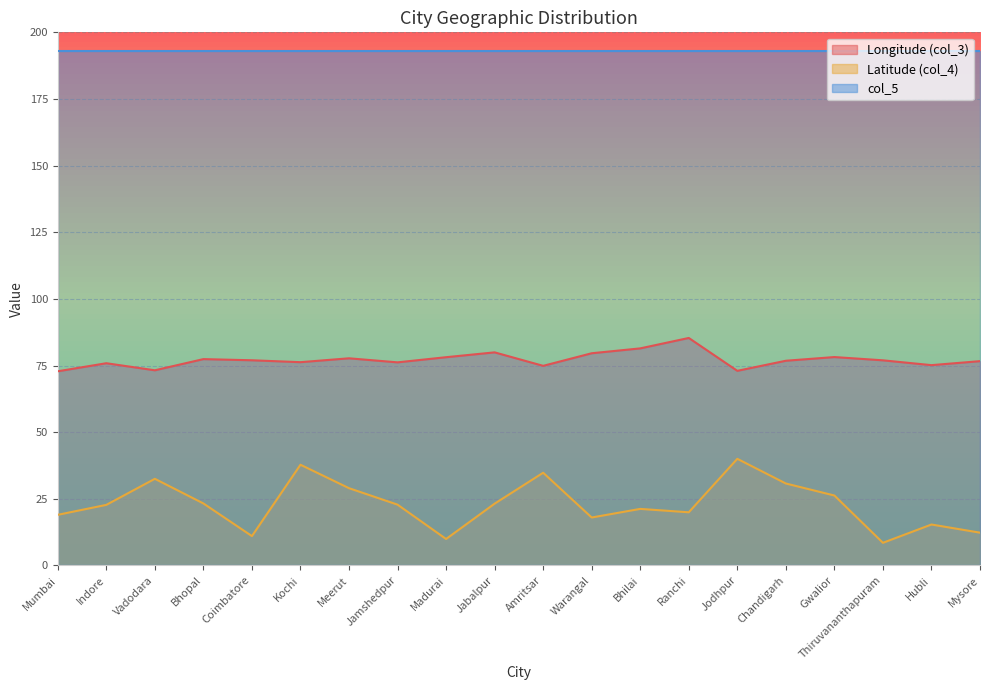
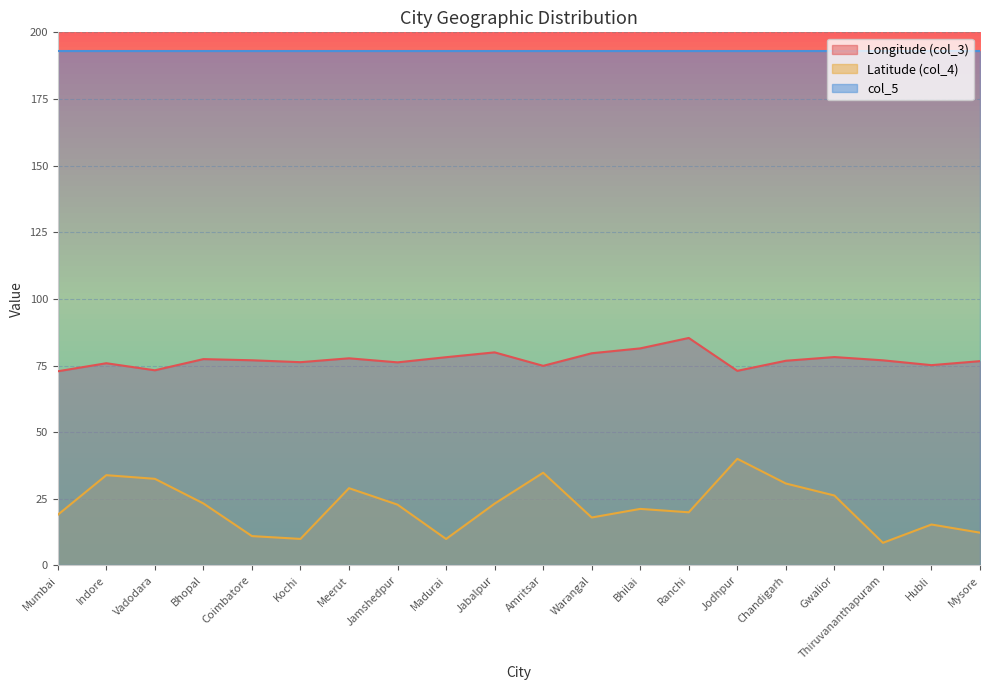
  {
    "Longitude (col_3)": {
      "Mumbai": 73,
      "Indore": 76,
      "Vadodara": 73,
      "Bhopal": 77,
      "Coimbatore": 77,
      "Kochi": 76,
      "Meerut": 78,
      "Jamshedpur": 76,
      "Madurai": 78,
      "Jabalpur": 80,
      "Amritsar": 75,
      "Warangal": 80,
      "Bhilai": 81,
      "Ranchi": 85,
      "Jodhpur": 73,
      "Chandigarh": 77,
      "Gwalior": 78,
      "Thiruvananthapuram": 77,
      "Hubli": 75,
      "Mysore": 77
    },
    "Latitude (col_4)": {
      "Mumbai": 19,
-     "Indore": 23,
+     "Indore": 34,
      "Vadodara": 32,
      "Bhopal": 23,
      "Coimbatore": 11,
-     "Kochi": 38,
+     "Kochi": 10,
      "Meerut": 29,
      "Jamshedpur": 23,
      "Madurai": 10,
      "Jabalpur": 23,
      "Amritsar": 35,
      "Warangal": 18,
      "Bhilai": 21,
      "Ranchi": 20,
      "Jodhpur": 40,
      "Chandigarh": 31,
      "Gwalior": 26,
      "Thiruvananthapuram": 8,
      "Hubli": 15,
      "Mysore": 12
    },
    "col_5": {
      "Mumbai": 193,
      "Indore": 193,
      "Vadodara": 193,
      "Bhopal": 193,
      "Coimbatore": 193,
      "Kochi": 193,
      "Meerut": 193,
      "Jamshedpur": 193,
      "Madurai": 193,
      "Jabalpur": 193,
      "Amritsar": 193,
      "Warangal": 193,
      "Bhilai": 193,
      "Ranchi": 193,
      "Jodhpur": 193,
      "Chandigarh": 193,
      "Mysore": 193
    }
  }
